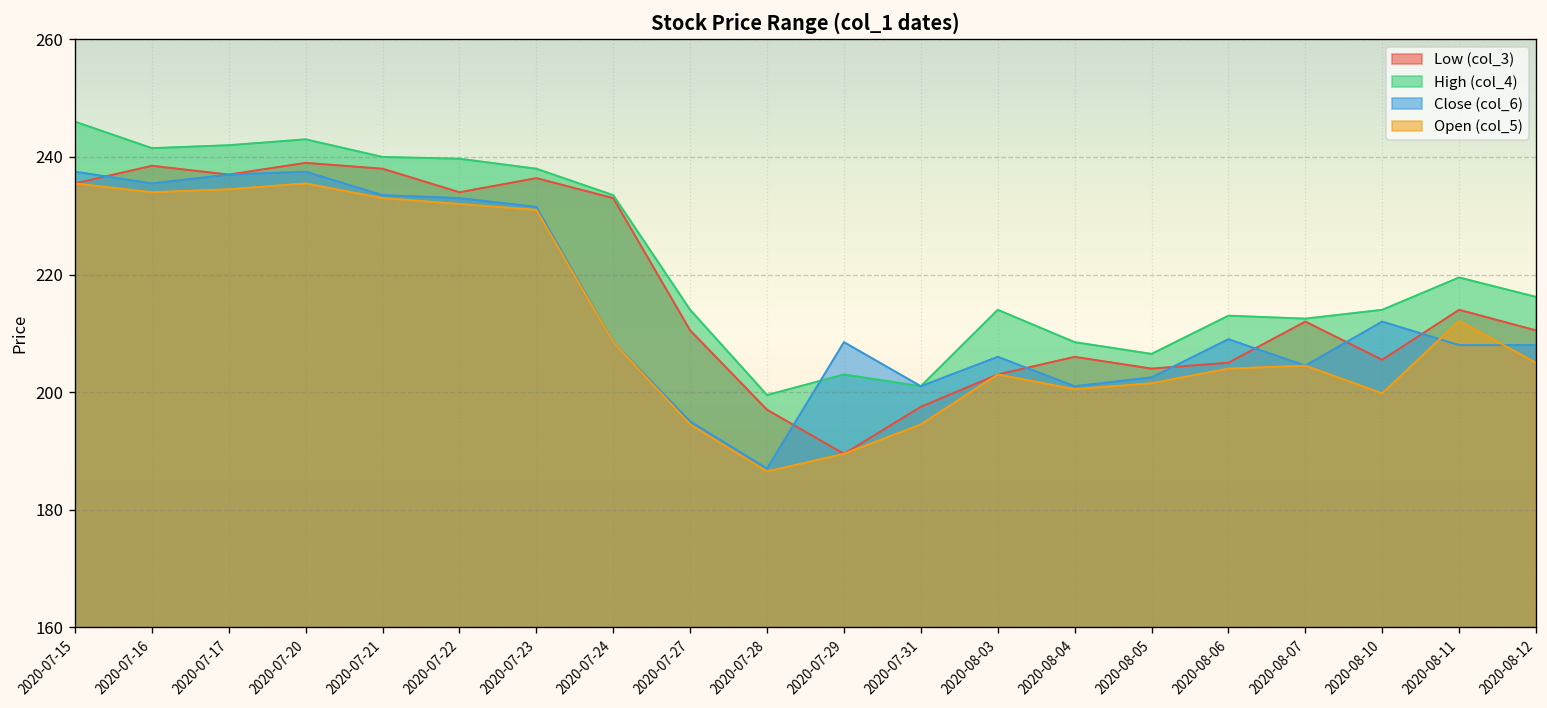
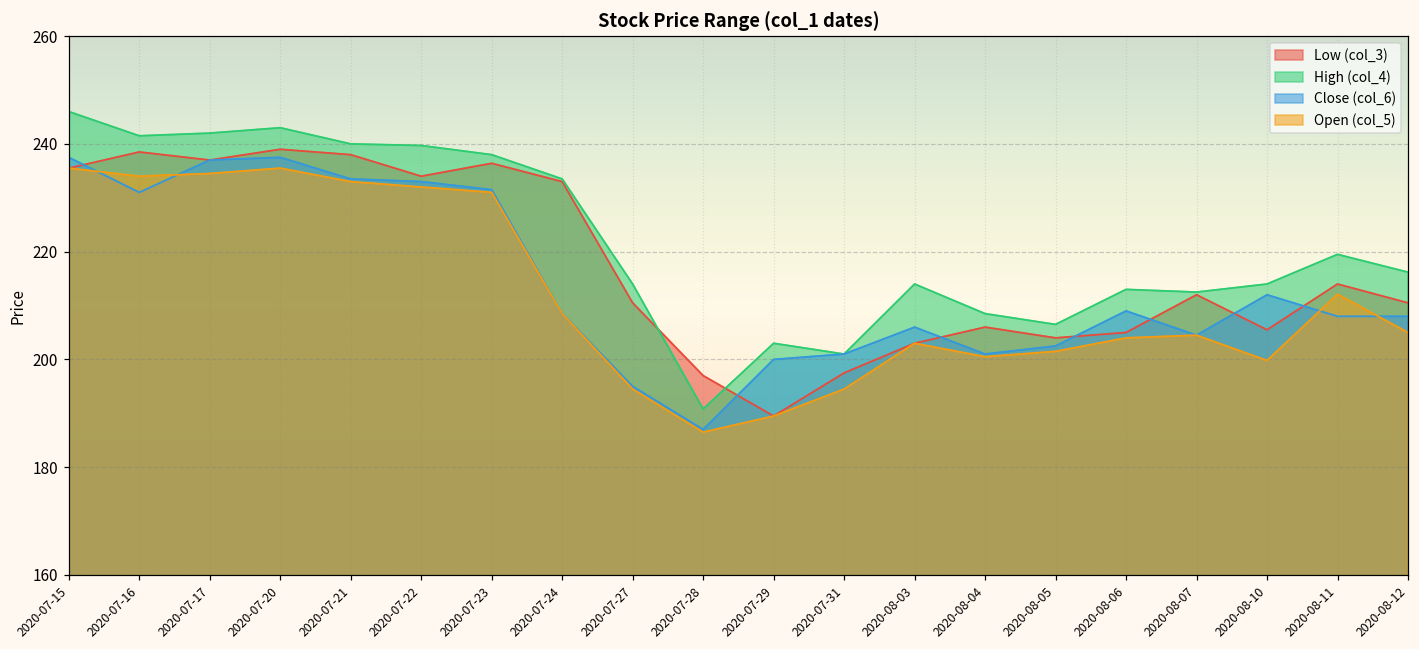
  {
    "Low (col_3)": {
      "2020-07-16": 239,
      "2020-07-20": 239,
      "2020-07-21": 238,
      "2020-07-22": 234,
      "2020-07-23": 236,
      "2020-07-27": 211,
      "2020-07-28": 197,
      "2020-07-31": 198,
      "2020-08-04": 206,
      "2020-08-05": 204,
      "2020-08-06": 205,
      "2020-08-10": 206,
      "2020-08-11": 214,
      "2020-08-12": 211
    },
    "High (col_4)": {
      "2020-07-15": 246,
      "2020-07-16": 242,
      "2020-07-17": 242,
      "2020-07-20": 243,
      "2020-07-21": 240,
      "2020-07-22": 240,
      "2020-07-23": 238,
      "2020-07-27": 214,
-     "2020-07-28": 200,
+     "2020-07-28": 191,
      "2020-07-29": 203,
      "2020-08-03": 214,
      "2020-08-04": 209,
      "2020-08-05": 207,
      "2020-08-06": 213,
      "2020-08-10": 214,
      "2020-08-11": 220,
      "2020-08-12": 216
    },
    "Close (col_6)": {
      "2020-07-15": 238,
-     "2020-07-16": 236,
+     "2020-07-16": 231,
      "2020-07-20": 238,
      "2020-07-22": 233,
-     "2020-07-29": 209,
+     "2020-07-29": 200,
      "2020-08-03": 206,
      "2020-08-05": 203,
      "2020-08-06": 209,
      "2020-08-10": 212,
      "2020-08-11": 208,
      "2020-08-12": 208
    },
    "Open (col_5)": {
      "2020-07-16": 234,
      "2020-07-17": 235,
      "2020-07-20": 236,
      "2020-07-22": 232,
      "2020-07-31": 195,
      "2020-08-05": 202,
      "2020-08-06": 204,
      "2020-08-10": 200,
      "2020-08-11": 212,
      "2020-08-12": 205
    }
  }
